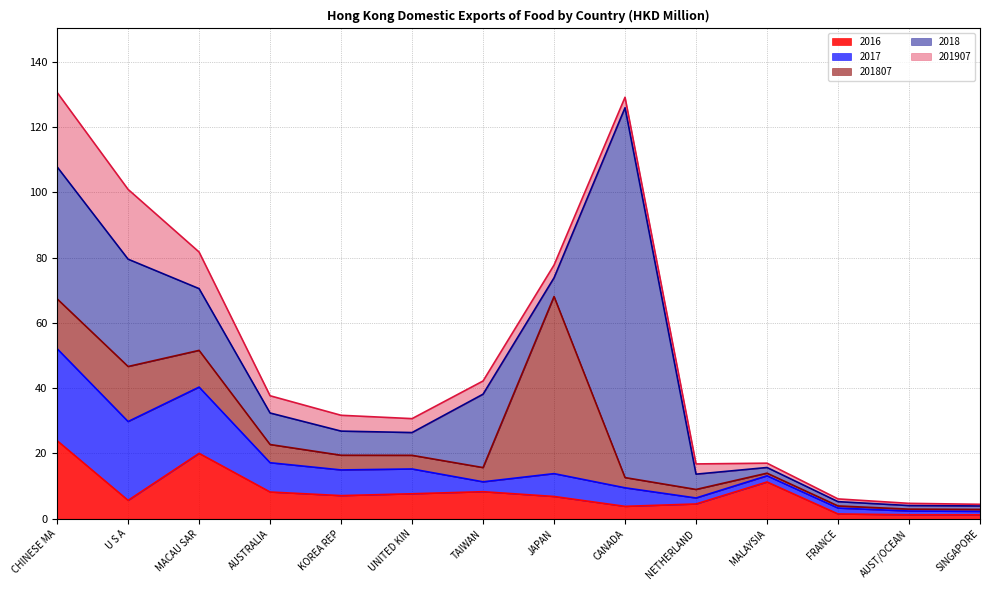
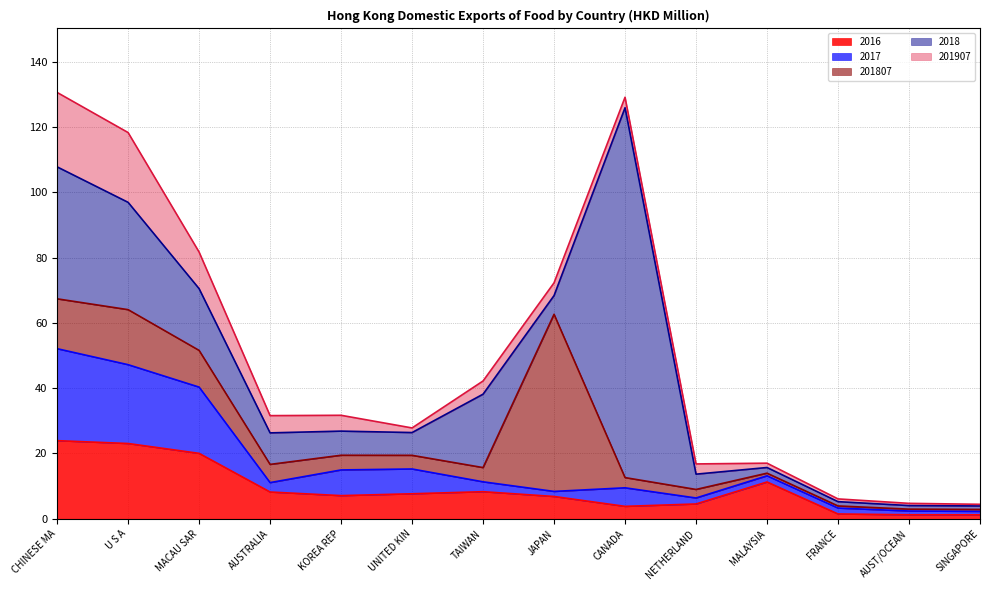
  {
    "2016": {
      "CHINESE MA": 24,
-     "U S A": 6,
+     "U S A": 23,
      "MACAU SAR": 20,
      "AUSTRALIA": 8,
      "KOREA REP": 7,
      "UNITED KIN": 8,
      "TAIWAN": 8,
      "JAPAN": 7,
      "CANADA": 4,
      "NETHERLAND": 5,
      "MALAYSIA": 11,
      "FRANCE": 1,
      "AUST/OCEAN": 1,
      "SINGAPORE": 1
    },
    "2017": {
      "CHINESE MA": 28,
      "U S A": 24,
      "MACAU SAR": 20,
-     "AUSTRALIA": 9,
+     "AUSTRALIA": 3,
      "KOREA REP": 8,
      "UNITED KIN": 8,
      "TAIWAN": 3,
-     "JAPAN": 7,
+     "JAPAN": 2,
      "CANADA": 6,
      "NETHERLAND": 2,
      "MALAYSIA": 2
    },
    "201807": {
      "CHINESE MA": 15,
      "U S A": 17,
      "MACAU SAR": 11,
      "AUSTRALIA": 6,
      "KOREA REP": 4,
      "UNITED KIN": 4,
      "TAIWAN": 4,
      "JAPAN": 54,
      "CANADA": 3,
      "NETHERLAND": 3,
      "MALAYSIA": 1
    },
    "2018": {
      "CHINESE MA": 40,
      "U S A": 33,
      "MACAU SAR": 19,
      "AUSTRALIA": 10,
      "KOREA REP": 7,
      "UNITED KIN": 7,
      "TAIWAN": 22,
      "JAPAN": 6,
      "CANADA": 113,
      "NETHERLAND": 5,
      "MALAYSIA": 2,
      "FRANCE": 1
    },
    "201907": {
      "CHINESE MA": 23,
      "U S A": 21,
      "MACAU SAR": 11,
      "AUSTRALIA": 5,
      "KOREA REP": 5,
-     "UNITED KIN": 4,
+     "UNITED KIN": 1,
      "TAIWAN": 4,
      "JAPAN": 4,
      "CANADA": 3,
      "NETHERLAND": 3,
      "MALAYSIA": 1,
      "FRANCE": 1
    }
  }
